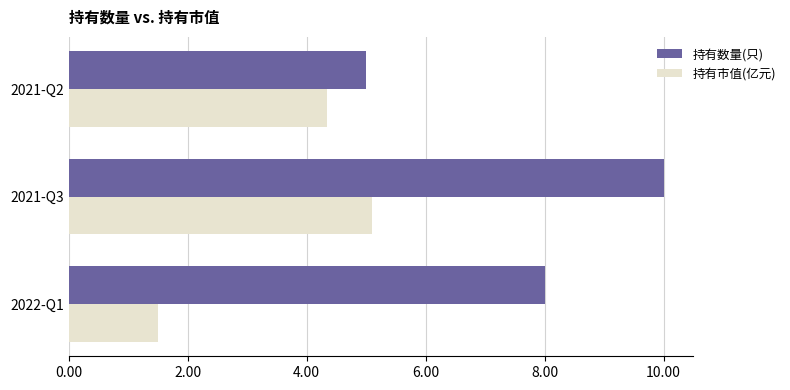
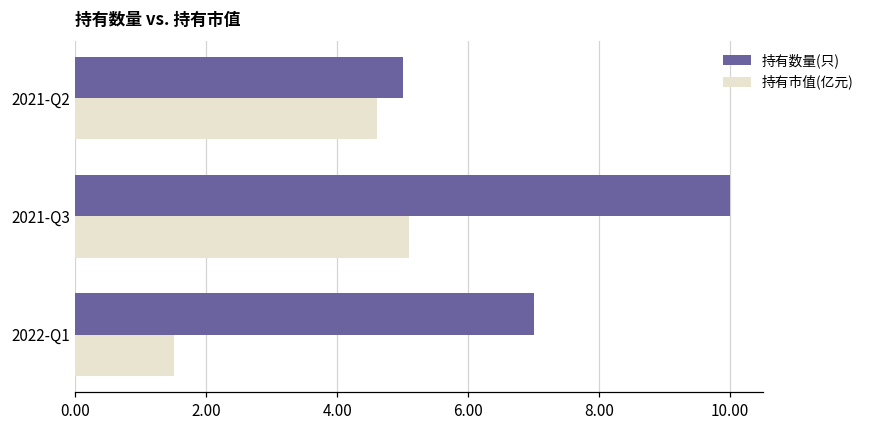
  {
    "持有数量(只)": {
      "2021-Q2": 5,
      "2021-Q3": 10,
-     "2022-Q1": 8
+     "2022-Q1": 7
    },
    "持有市值(亿元)": {
-     "2021-Q2": 4.4,
+     "2021-Q2": 4.6,
      "2021-Q3": 5.1,
      "2022-Q1": 1.5
    }
  }
